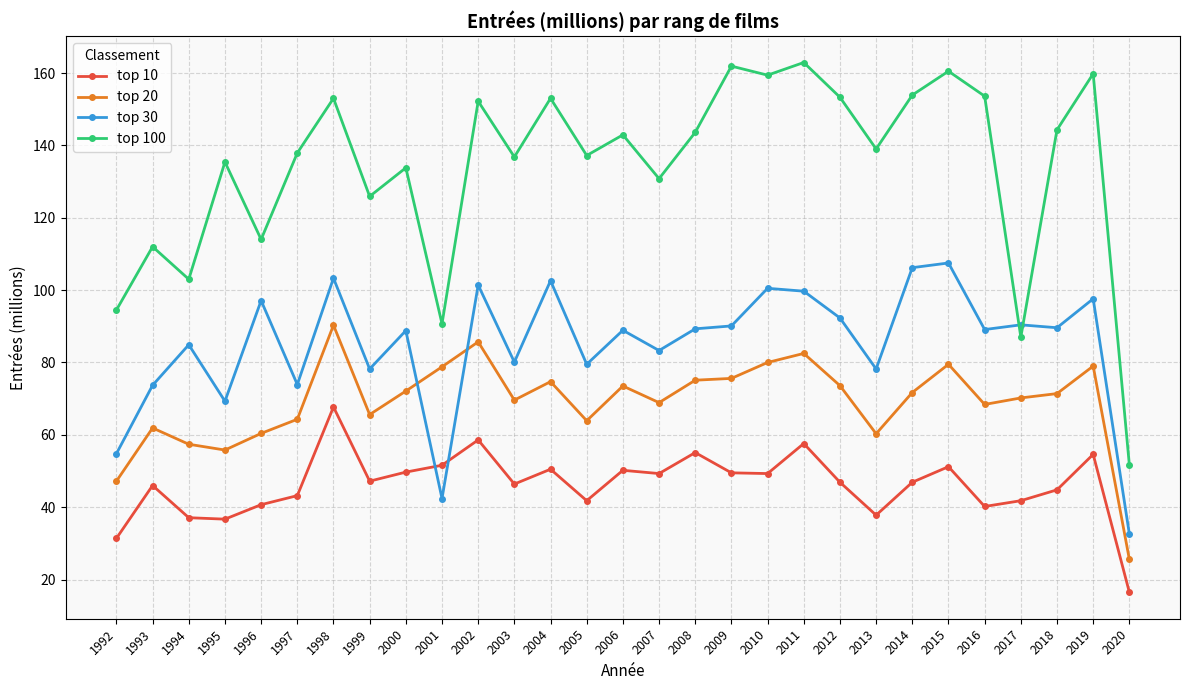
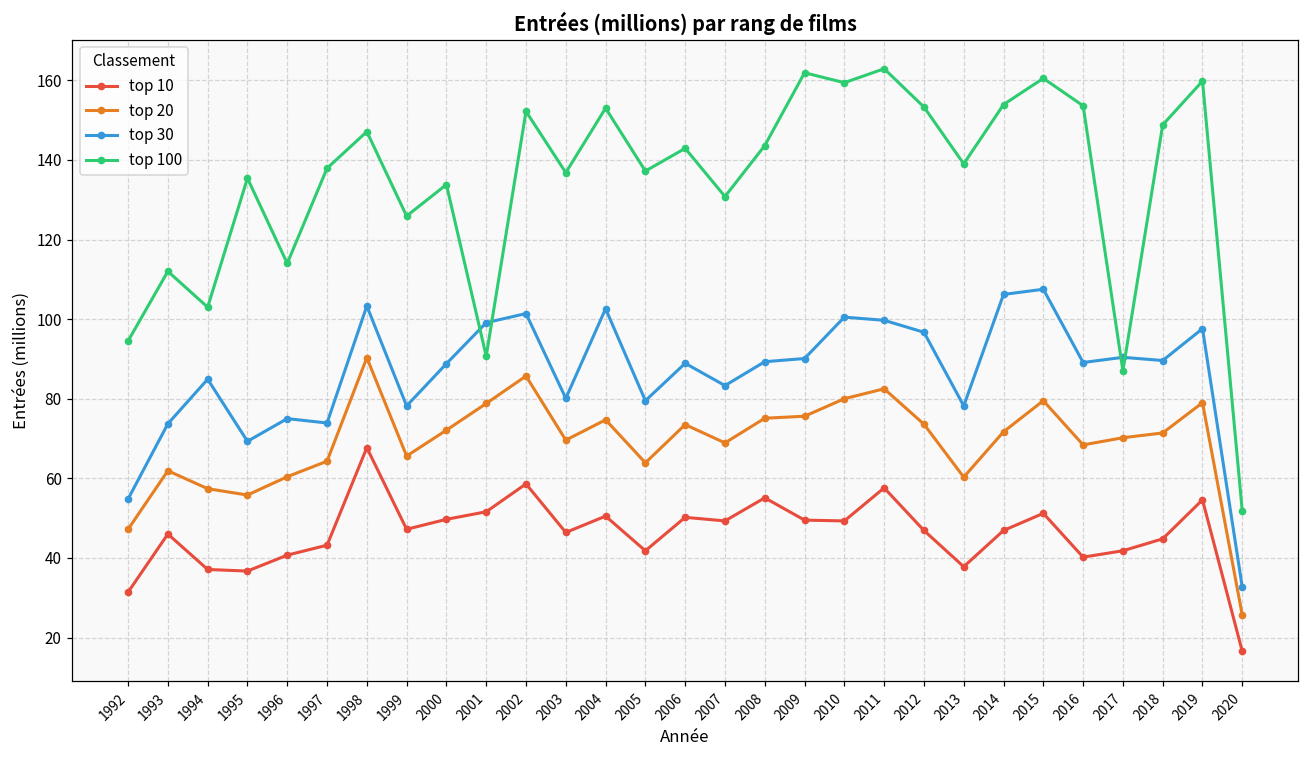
  {
    "top 30": {
      "1992": 55,
      "1993": 74,
      "1994": 85,
      "1995": 69,
-     "1996": 97,
+     "1996": 75,
      "1997": 74,
      "1998": 103,
      "1999": 78,
      "2000": 89,
-     "2001": 42,
+     "2001": 99,
      "2002": 101,
      "2003": 80,
      "2004": 103,
      "2005": 80,
      "2006": 89,
      "2007": 83,
      "2008": 89,
      "2009": 90,
      "2010": 101,
      "2011": 100,
-     "2012": 92,
+     "2012": 97,
      "2013": 78,
      "2014": 106,
      "2015": 108,
      "2016": 89,
      "2017": 90,
      "2018": 90,
      "2019": 98,
      "2020": 33
    },
    "top 100": {
      "1992": 95,
      "1993": 112,
      "1994": 103,
      "1995": 135,
      "1996": 114,
      "1997": 138,
-     "1998": 153,
+     "1998": 147,
      "1999": 126,
      "2000": 134,
      "2001": 91,
      "2002": 152,
      "2003": 137,
      "2004": 153,
      "2005": 137,
      "2006": 143,
      "2007": 131,
      "2008": 144,
      "2009": 162,
      "2010": 159,
      "2011": 163,
      "2012": 153,
      "2013": 139,
      "2014": 154,
      "2015": 161,
      "2016": 154,
      "2017": 87,
-     "2018": 144,
+     "2018": 149,
      "2019": 160,
      "2020": 52
    }
  }
